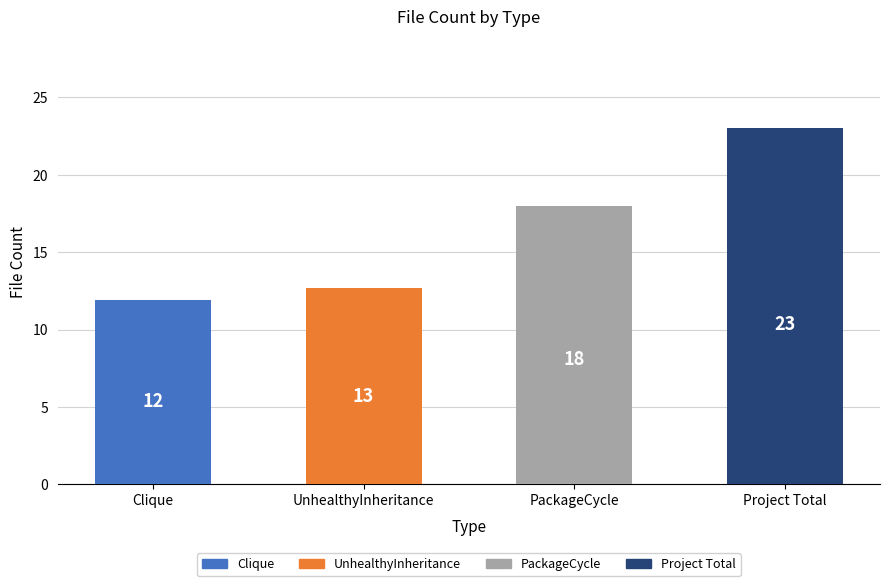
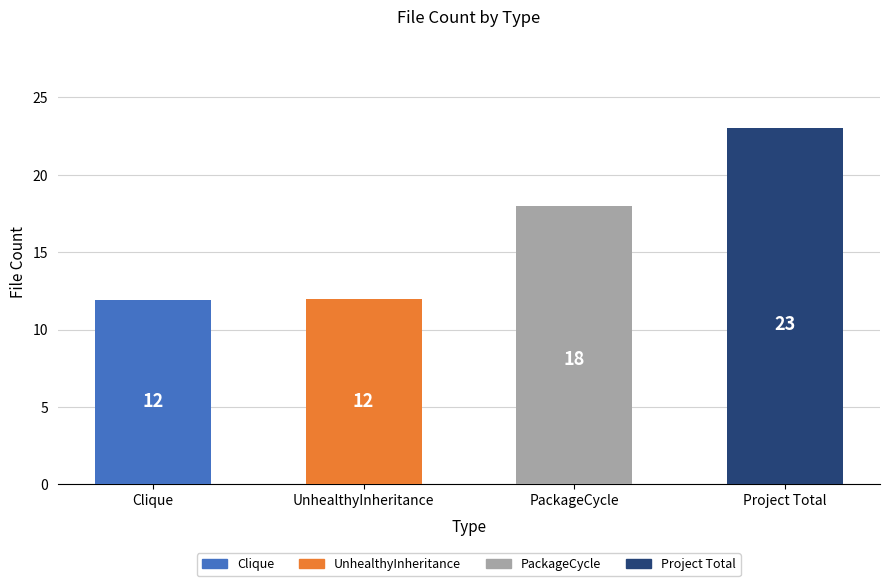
  {
    "Clique": 12,
-   "UnhealthyInheritance": 13,
+   "UnhealthyInheritance": 12,
    "PackageCycle": 18,
    "Project Total": 23
  }
